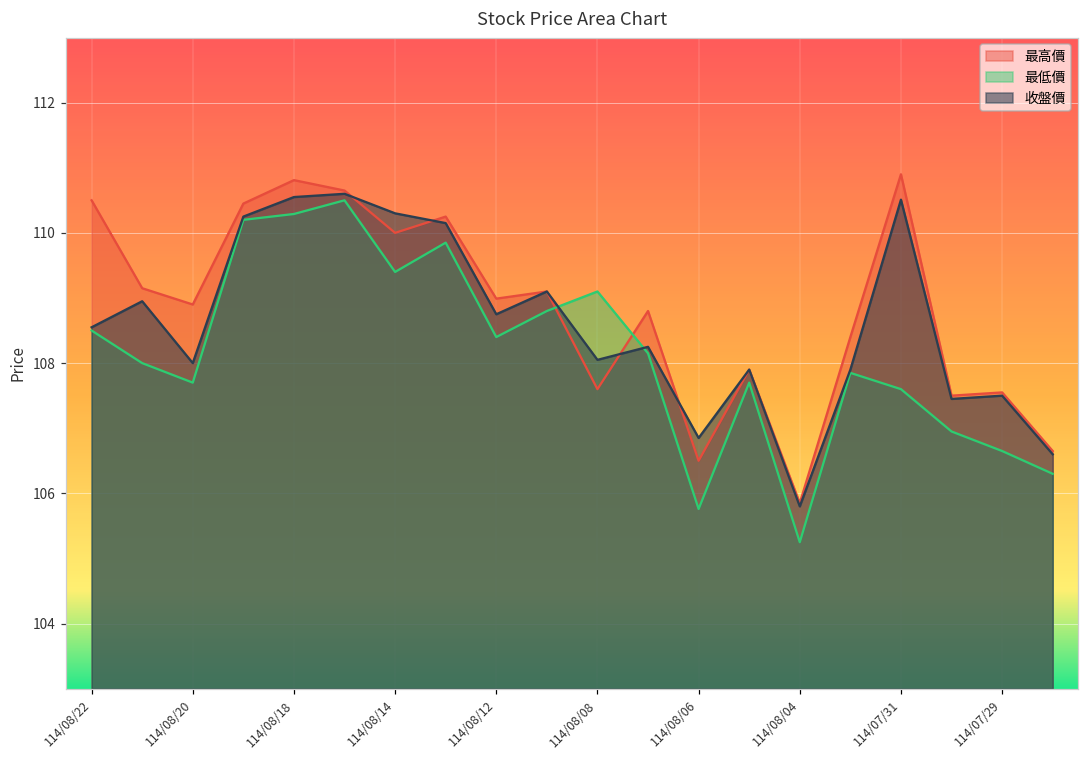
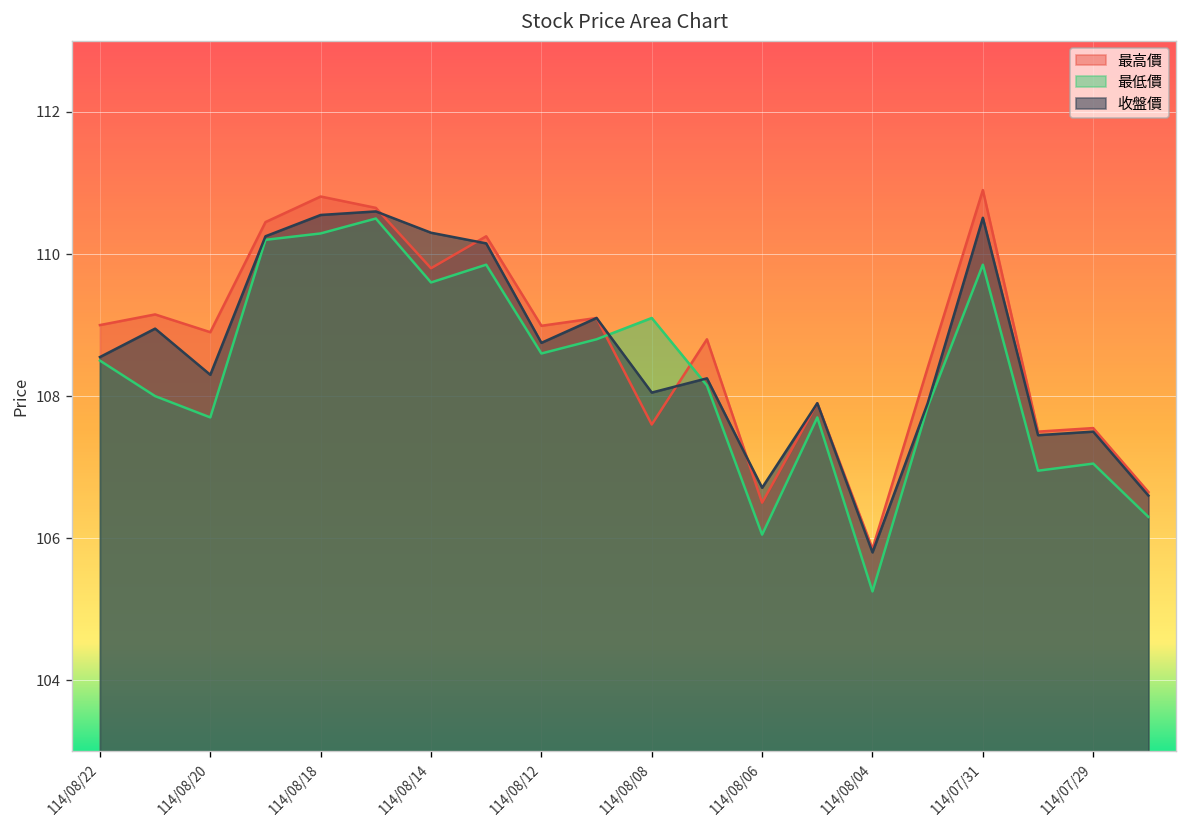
  {
    "最高價": {
-     "114/08/22": 110.5,
+     "114/08/22": 109.0,
      "114/08/20": 108.9,
      "114/08/18": 110.8,
-     "114/08/14": 110.0,
+     "114/08/14": 109.8,
      "114/08/12": 109.0,
      "114/08/08": 107.6,
      "114/08/06": 106.5,
      "114/08/04": 105.9,
      "114/07/31": 110.9,
      "114/07/29": 107.6
    },
    "最低價": {
      "114/08/22": 108.5,
      "114/08/20": 107.7,
      "114/08/18": 110.3,
-     "114/08/14": 109.4,
-     "114/08/12": 108.4,
+     "114/08/14": 109.6,
+     "114/08/12": 108.6,
      "114/08/08": 109.1,
-     "114/08/06": 105.8,
+     "114/08/06": 106.1,
      "114/08/04": 105.3,
-     "114/07/31": 107.6,
-     "114/07/29": 106.7
+     "114/07/31": 109.9,
+     "114/07/29": 107.1
    },
    "收盤價": {
      "114/08/22": 108.6,
-     "114/08/20": 108.0,
+     "114/08/20": 108.3,
      "114/08/18": 110.6,
      "114/08/14": 110.3,
      "114/08/12": 108.8,
      "114/08/08": 108.1,
-     "114/08/06": 106.9,
+     "114/08/06": 106.7,
      "114/08/04": 105.8,
      "114/07/31": 110.5,
      "114/07/29": 107.5
    }
  }
